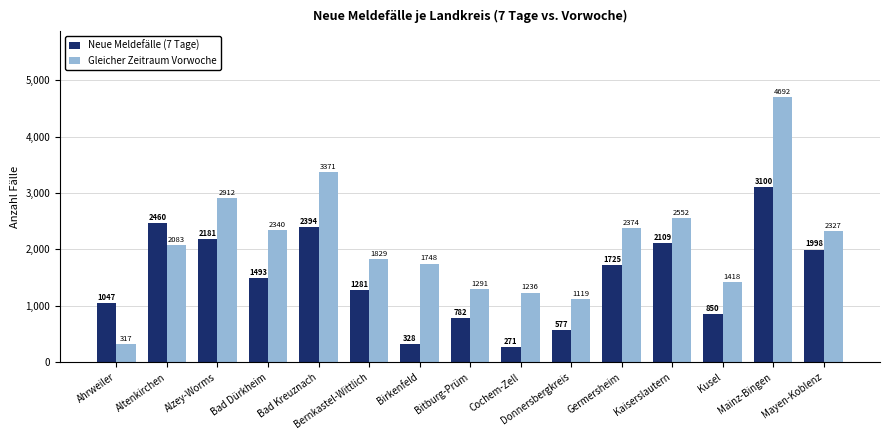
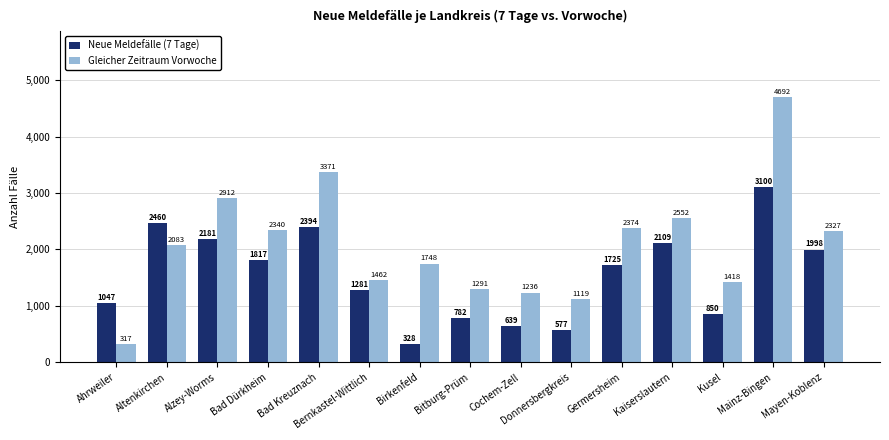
  {
    "Neue Meldefälle (7 Tage)": {
      "Ahrweiler": 1047,
      "Altenkirchen": 2460,
      "Alzey-Worms": 2181,
-     "Bad Dürkheim": 1493,
+     "Bad Dürkheim": 1817,
      "Bad Kreuznach": 2394,
      "Bernkastel-Wittlich": 1281,
      "Birkenfeld": 328,
      "Bitburg-Prüm": 782,
-     "Cochem-Zell": 271,
+     "Cochem-Zell": 639,
      "Donnersbergkreis": 577,
      "Germersheim": 1725,
      "Kaiserslautern": 2109,
      "Kusel": 850,
      "Mainz-Bingen": 3100,
      "Mayen-Koblenz": 1998
    },
    "Gleicher Zeitraum Vorwoche": {
      "Ahrweiler": 317,
      "Altenkirchen": 2083,
      "Alzey-Worms": 2912,
      "Bad Dürkheim": 2340,
      "Bad Kreuznach": 3371,
-     "Bernkastel-Wittlich": 1829,
+     "Bernkastel-Wittlich": 1462,
      "Birkenfeld": 1748,
      "Bitburg-Prüm": 1291,
      "Cochem-Zell": 1236,
      "Donnersbergkreis": 1119,
      "Germersheim": 2374,
      "Kaiserslautern": 2552,
      "Kusel": 1418,
      "Mainz-Bingen": 4692,
      "Mayen-Koblenz": 2327
    }
  }
